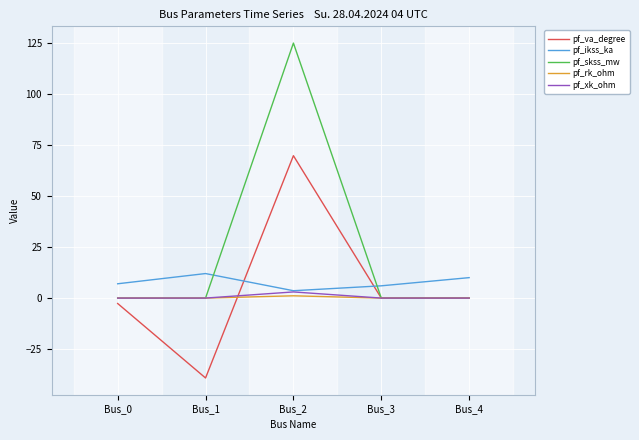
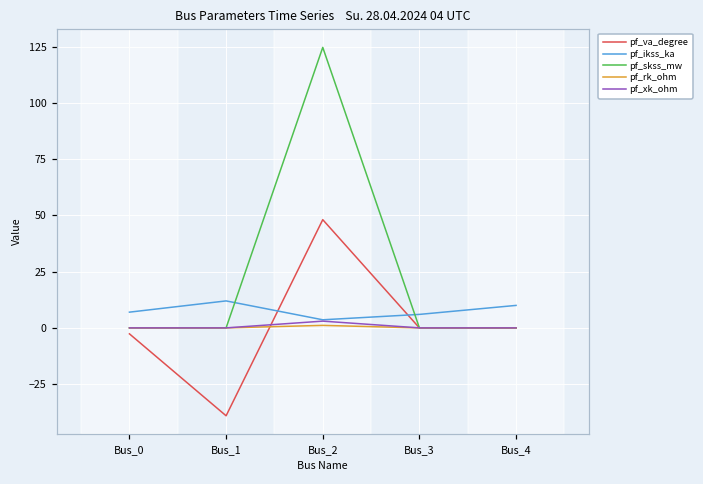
  {
    "pf_va_degree": {
      "Bus_0": -3,
      "Bus_1": -39,
-     "Bus_2": 70
+     "Bus_2": 48
    },
    "pf_ikss_ka": {
      "Bus_0": 7,
      "Bus_1": 12,
      "Bus_3": 6,
      "Bus_4": 10
    },
    "pf_skss_mw": {
      "Bus_2": 125
    },
    "pf_rk_ohm": {
      "Bus_2": 1
    }
  }
